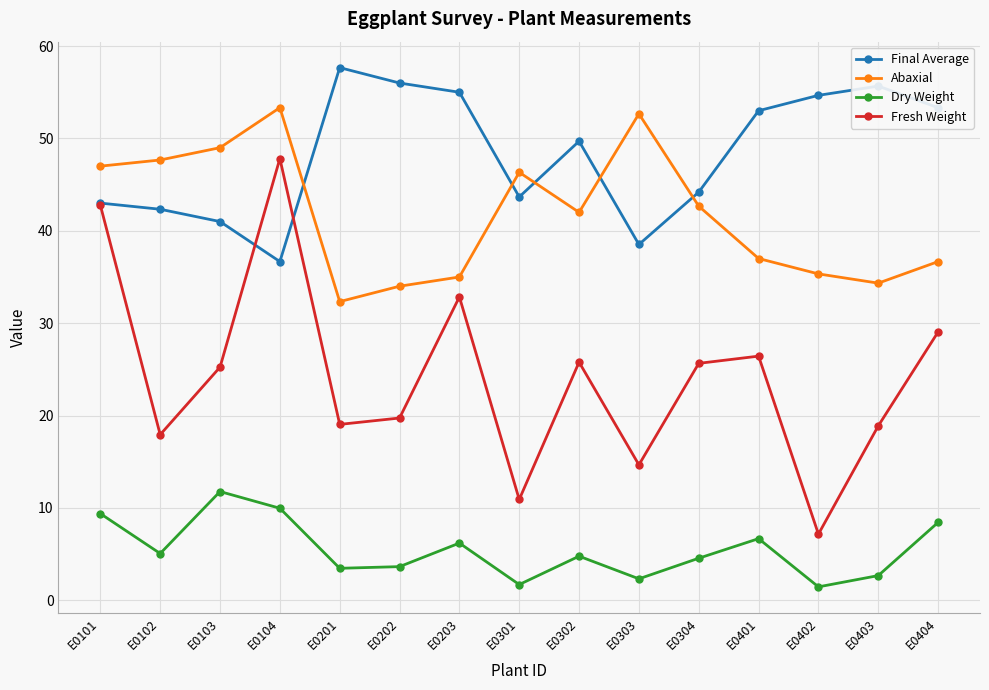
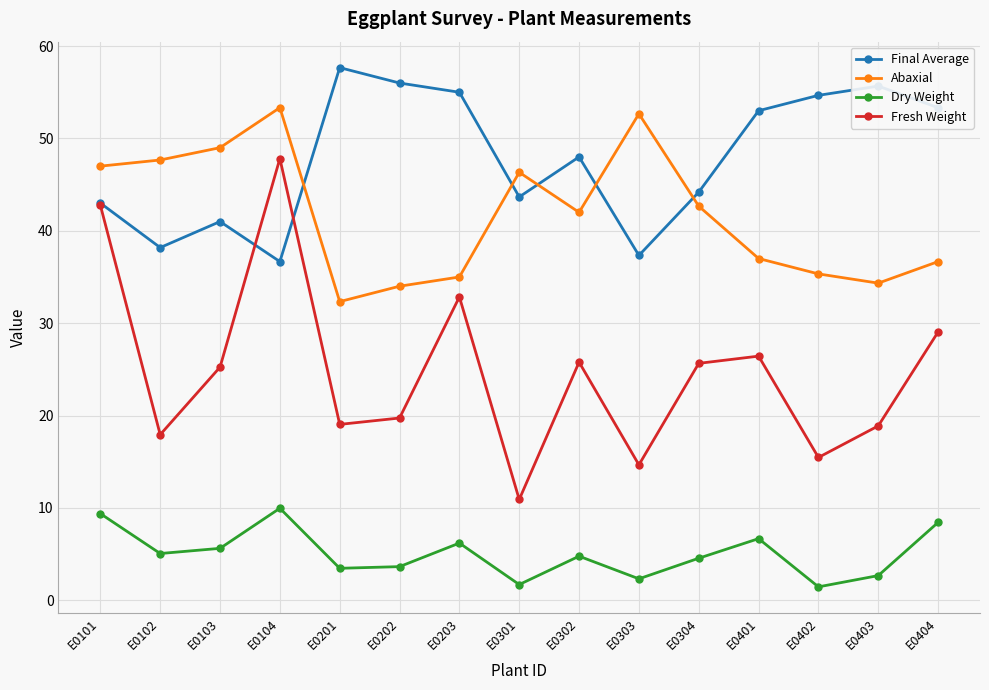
  {
    "Final Average": {
-     "E0102": 42,
+     "E0102": 38,
      "E0103": 41,
      "E0104": 37,
      "E0201": 58,
      "E0202": 56,
      "E0203": 55,
      "E0301": 44,
-     "E0302": 50,
-     "E0303": 39,
+     "E0302": 48,
+     "E0303": 37,
      "E0304": 44,
      "E0401": 53,
      "E0402": 55
    },
    "Abaxial": {
      "E0101": 47,
      "E0102": 48,
      "E0103": 49,
      "E0104": 53,
      "E0201": 32,
      "E0202": 34,
      "E0203": 35,
      "E0301": 46,
      "E0302": 42,
      "E0303": 53,
      "E0304": 43,
      "E0401": 37,
      "E0402": 35,
      "E0403": 34,
      "E0404": 37
    },
    "Dry Weight": {
      "E0101": 9,
      "E0102": 5,
-     "E0103": 12,
+     "E0103": 6,
      "E0104": 10,
      "E0201": 3,
      "E0202": 4,
      "E0203": 6,
      "E0301": 2,
      "E0302": 5,
      "E0303": 2,
      "E0304": 5,
      "E0401": 7,
      "E0402": 1,
      "E0403": 3,
      "E0404": 8
    },
    "Fresh Weight": {
      "E0102": 18,
      "E0103": 25,
      "E0104": 48,
      "E0201": 19,
      "E0202": 20,
      "E0203": 33,
      "E0301": 11,
      "E0302": 26,
      "E0303": 15,
      "E0304": 26,
      "E0401": 26,
-     "E0402": 7,
+     "E0402": 15,
      "E0403": 19,
      "E0404": 29
    }
  }
